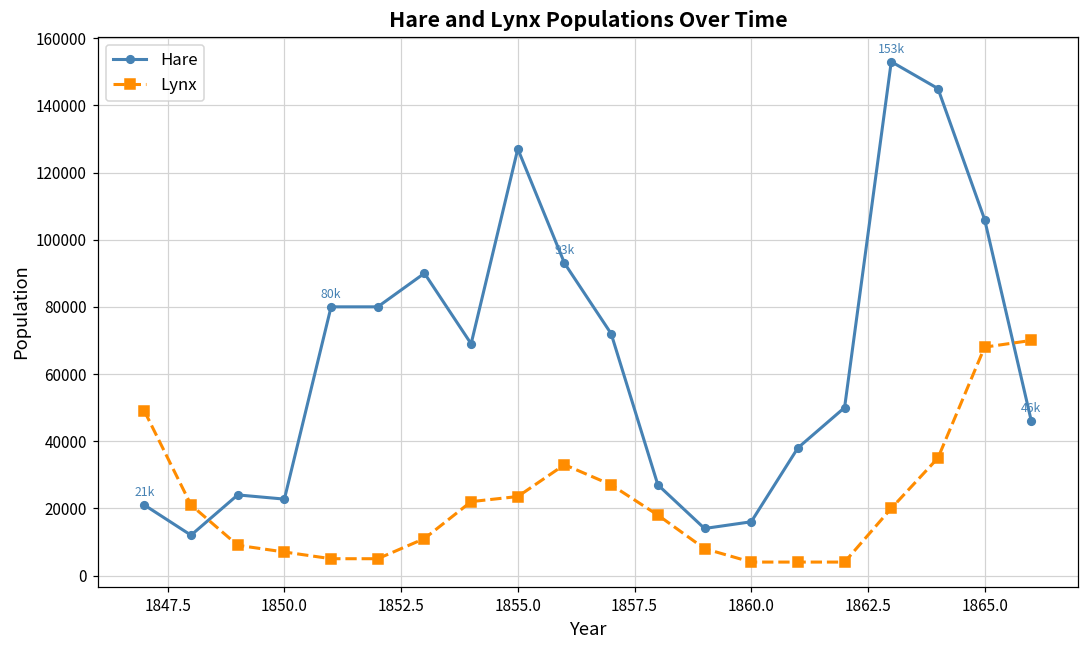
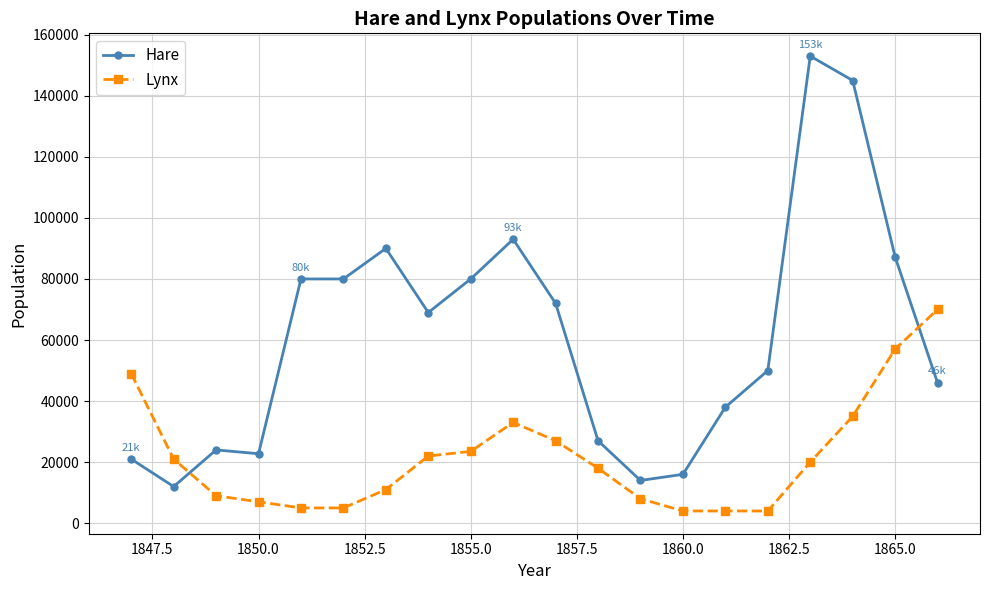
  {
    "Hare": {
      "1850.0": 23000,
-     "1855.0": 127000,
+     "1855.0": 80000,
      "1860.0": 16000,
-     "1865.0": 106000
+     "1865.0": 87000
    },
    "Lynx": {
      "1850.0": 7000,
      "1855.0": 24000,
      "1860.0": 4000,
-     "1865.0": 68000
+     "1865.0": 57000
    }
  }
